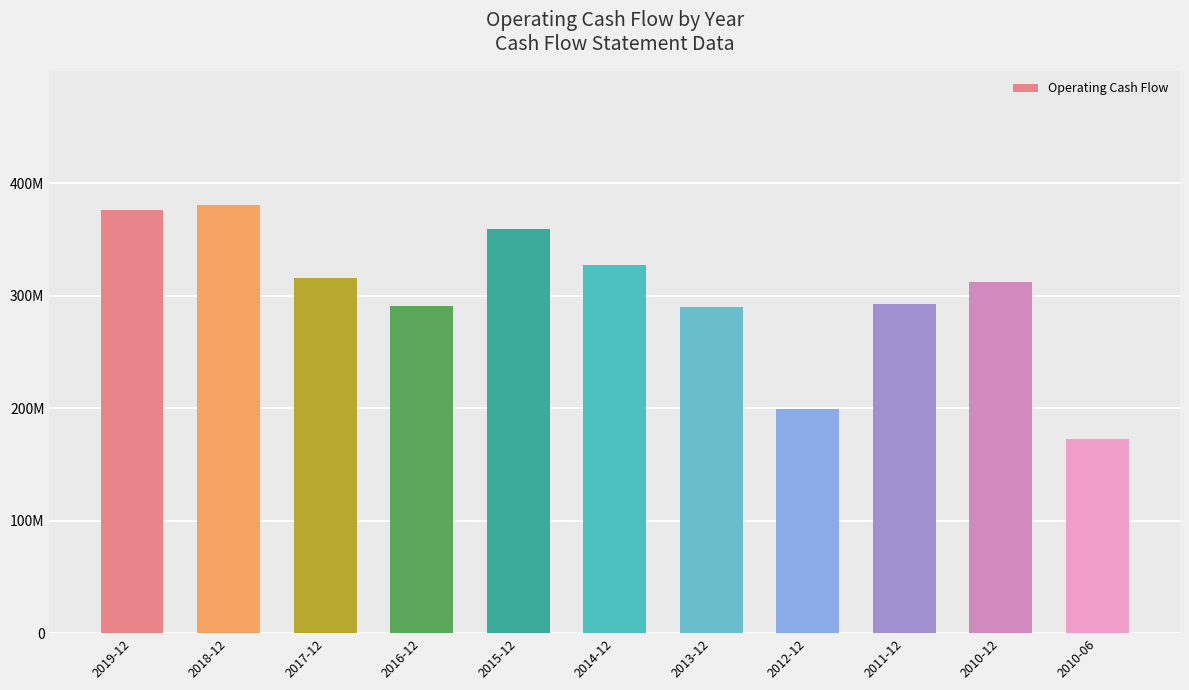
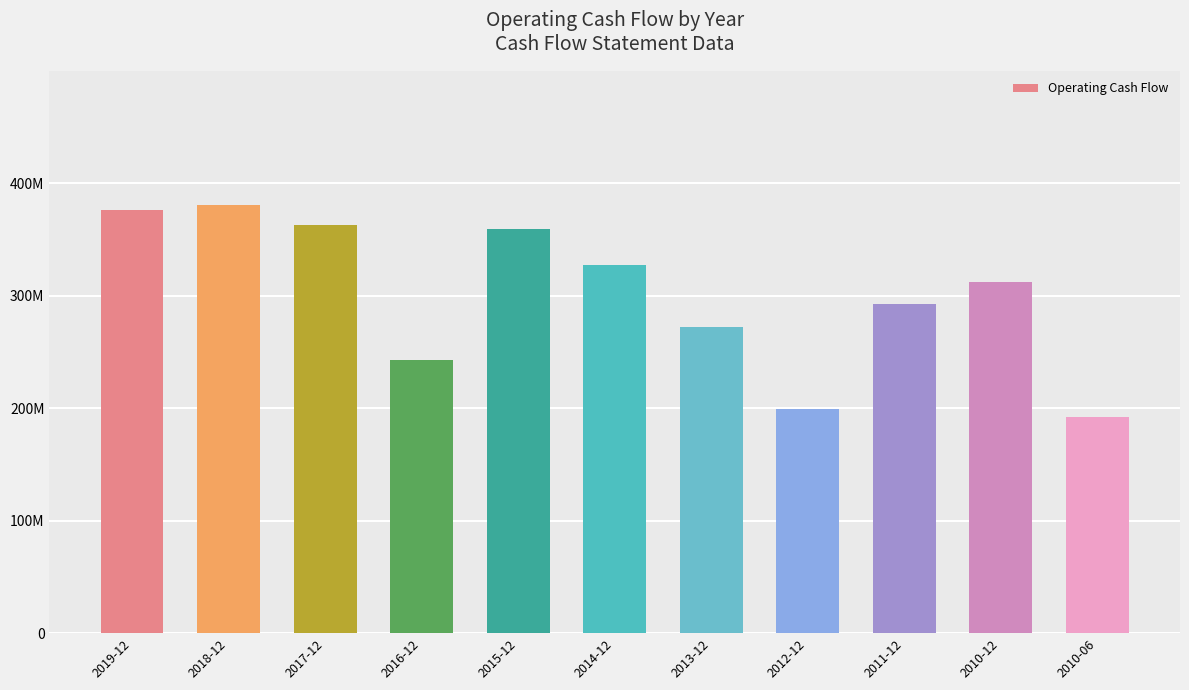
  {
    "2019-12": 377000000,
    "2018-12": 381000000,
-   "2017-12": 316000000,
-   "2016-12": 291000000,
+   "2017-12": 363000000,
+   "2016-12": 243000000,
    "2015-12": 360000000,
    "2014-12": 327000000,
-   "2013-12": 290000000,
+   "2013-12": 272000000,
    "2012-12": 199000000,
    "2011-12": 293000000,
    "2010-12": 312000000,
-   "2010-06": 172000000
+   "2010-06": 192000000
  }
